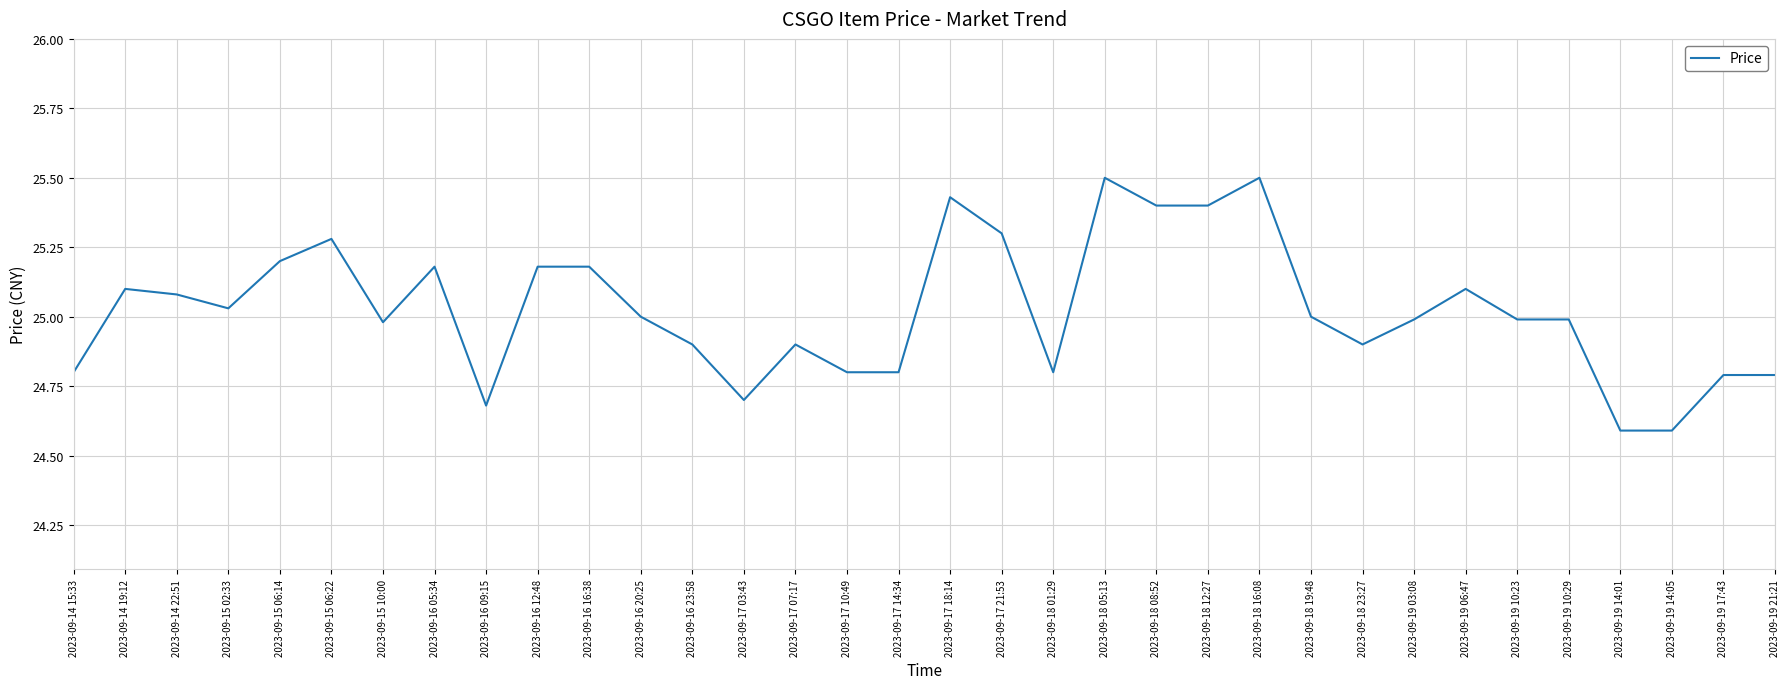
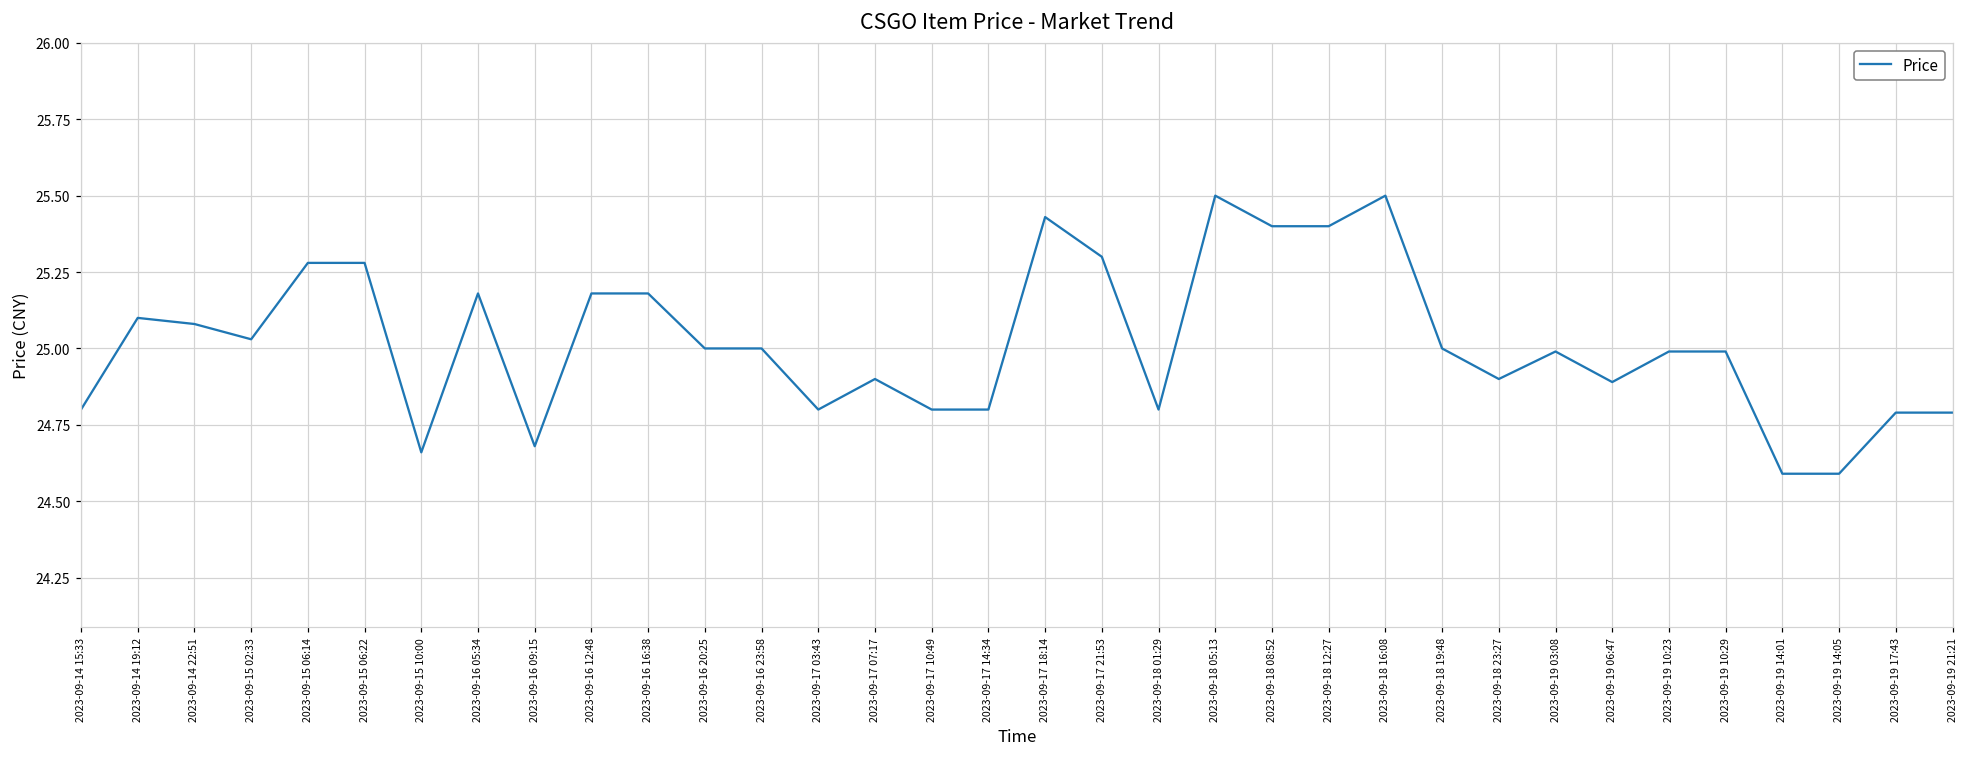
  {
    "2023-09-14 15:33": 24.80,
    "2023-09-14 19:12": 25.10,
    "2023-09-14 22:51": 25.08,
    "2023-09-15 02:33": 25.03,
-   "2023-09-15 06:14": 25.20,
+   "2023-09-15 06:14": 25.28,
    "2023-09-15 06:22": 25.28,
-   "2023-09-15 10:00": 24.98,
+   "2023-09-15 10:00": 24.66,
    "2023-09-16 05:34": 25.18,
    "2023-09-16 09:15": 24.68,
    "2023-09-16 12:48": 25.18,
    "2023-09-16 16:38": 25.18,
    "2023-09-16 20:25": 25.00,
-   "2023-09-16 23:58": 24.9,
-   "2023-09-17 03:43": 24.7,
+   "2023-09-16 23:58": 25.0,
+   "2023-09-17 03:43": 24.8,
    "2023-09-17 07:17": 24.90,
    "2023-09-17 10:49": 24.80,
    "2023-09-17 14:34": 24.80,
    "2023-09-17 18:14": 25.43,
    "2023-09-17 21:53": 25.30,
    "2023-09-18 01:29": 24.80,
    "2023-09-18 05:13": 25.50,
    "2023-09-18 08:52": 25.40,
    "2023-09-18 12:27": 25.40,
    "2023-09-18 16:08": 25.50,
    "2023-09-18 19:48": 25.00,
    "2023-09-18 23:27": 24.90,
    "2023-09-19 03:08": 24.99,
-   "2023-09-19 06:47": 25.10,
+   "2023-09-19 06:47": 24.89,
    "2023-09-19 10:23": 24.99,
    "2023-09-19 10:29": 24.99,
    "2023-09-19 14:01": 24.59,
    "2023-09-19 14:05": 24.59,
    "2023-09-19 17:43": 24.79,
    "2023-09-19 21:21": 24.79
  }
